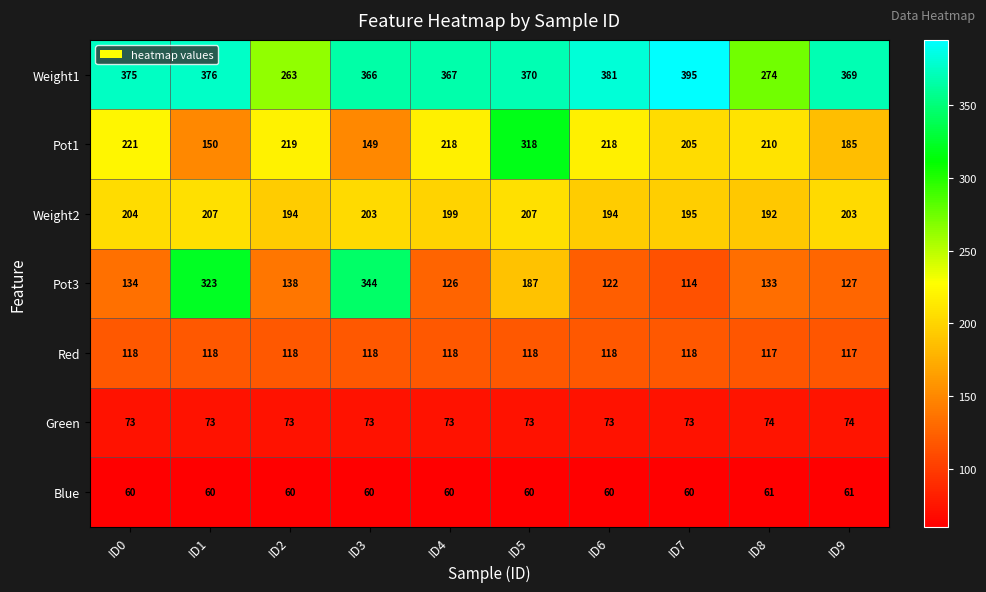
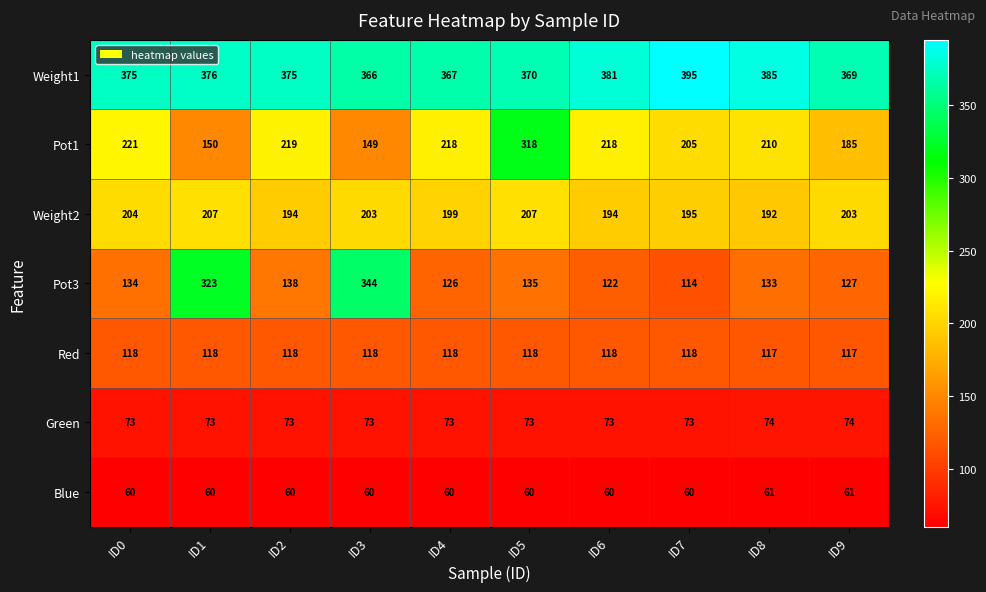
  {
    "Weight1": {
      "ID0": 375,
      "ID1": 376,
-     "ID2": 263,
+     "ID2": 375,
      "ID3": 366,
      "ID4": 367,
      "ID5": 370,
      "ID6": 381,
      "ID7": 395,
-     "ID8": 274,
+     "ID8": 385,
      "ID9": 369
    },
    "Pot1": {
      "ID0": 221,
      "ID1": 150,
      "ID2": 219,
      "ID3": 149,
      "ID4": 218,
      "ID5": 318,
      "ID6": 218,
      "ID7": 205,
      "ID8": 210,
      "ID9": 185
    },
    "Weight2": {
      "ID0": 204,
      "ID1": 207,
      "ID2": 194,
      "ID3": 203,
      "ID4": 199,
      "ID5": 207,
      "ID6": 194,
      "ID7": 195,
      "ID8": 192,
      "ID9": 203
    },
    "Pot3": {
      "ID0": 134,
      "ID1": 323,
      "ID2": 138,
      "ID3": 344,
      "ID4": 126,
-     "ID5": 187,
+     "ID5": 135,
      "ID6": 122,
      "ID7": 114,
      "ID8": 133,
      "ID9": 127
    },
    "Red": {
      "ID0": 118,
      "ID1": 118,
      "ID2": 118,
      "ID3": 118,
      "ID4": 118,
      "ID5": 118,
      "ID6": 118,
      "ID7": 118,
      "ID8": 117,
      "ID9": 117
    },
    "Green": {
      "ID0": 73,
      "ID1": 73,
      "ID2": 73,
      "ID3": 73,
      "ID4": 73,
      "ID5": 73,
      "ID6": 73,
      "ID7": 73,
      "ID8": 74,
      "ID9": 74
    },
    "Blue": {
      "ID0": 60,
      "ID1": 60,
      "ID2": 60,
      "ID3": 60,
      "ID4": 60,
      "ID5": 60,
      "ID6": 60,
      "ID7": 60,
      "ID8": 61,
      "ID9": 61
    }
  }
